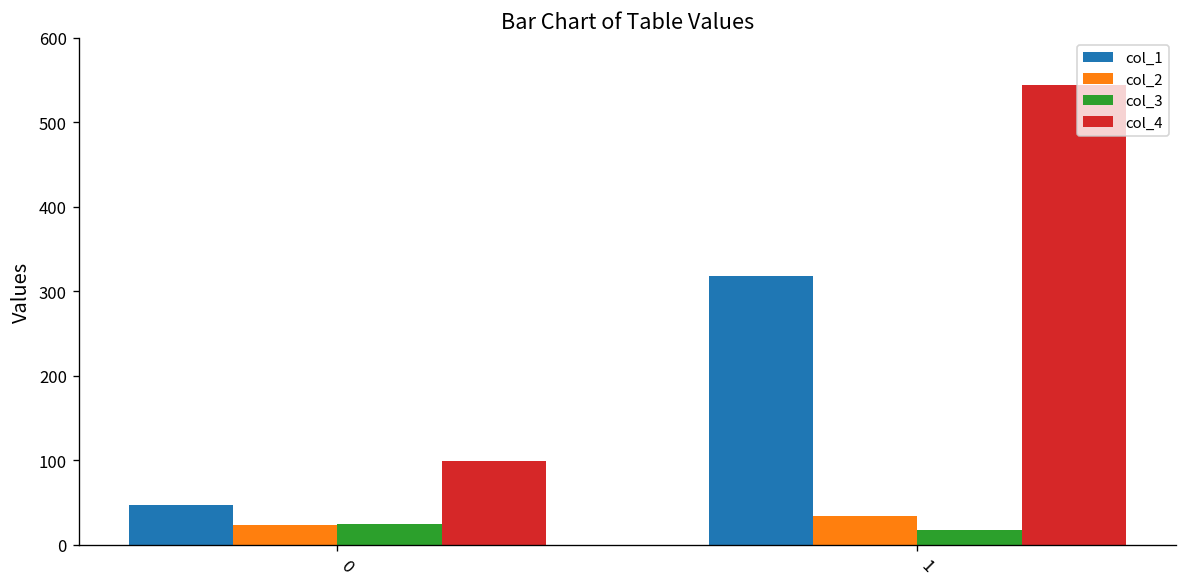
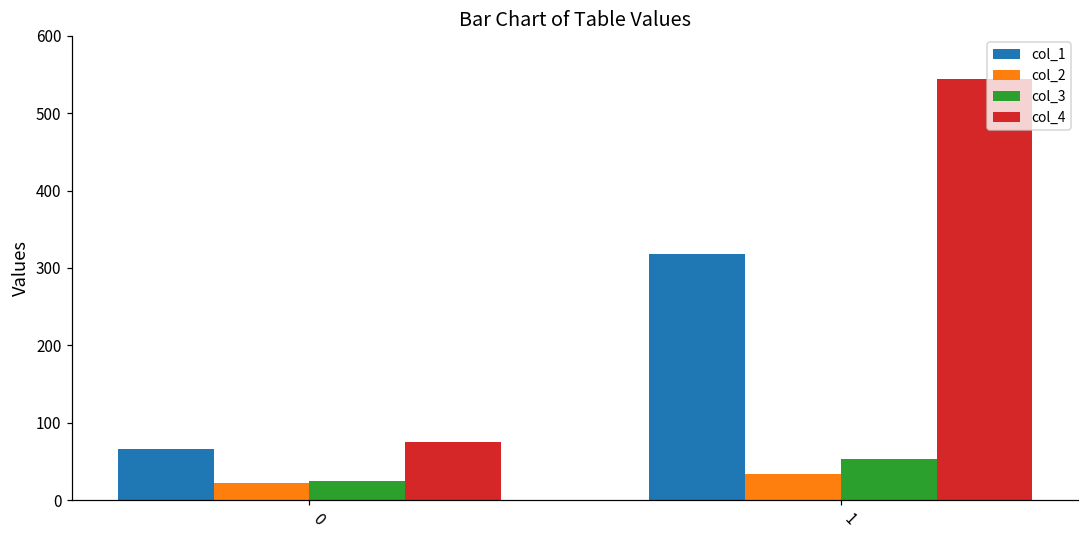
  {
    "col_1": {
-     "0": 50,
+     "0": 70,
      "1": 320
    },
    "col_2": {
      "0": 20,
      "1": 30
    },
    "col_3": {
      "0": 30,
-     "1": 20
+     "1": 50
    },
    "col_4": {
-     "0": 100,
+     "0": 80,
      "1": 540
    }
  }
